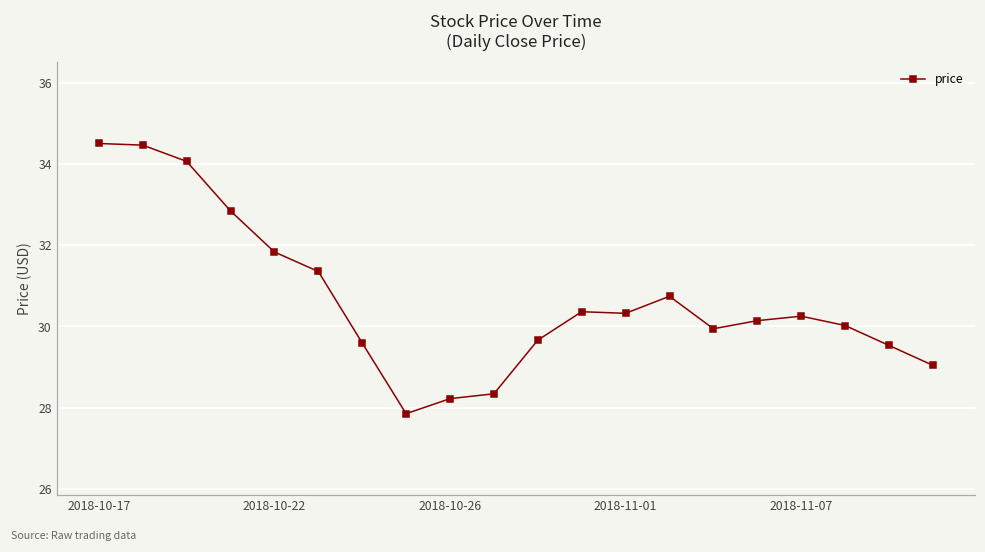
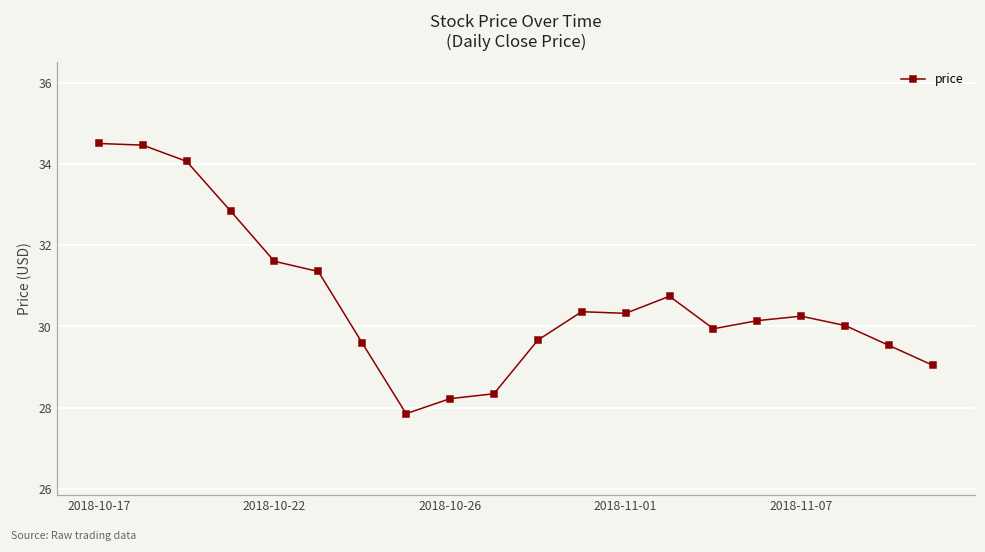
  {
-   "2018-10-22": 31.8,
+   "2018-10-22": 31.6,
    "2018-10-26": 28.2,
    "2018-11-01": 30.3,
    "2018-11-07": 30.3
  }
